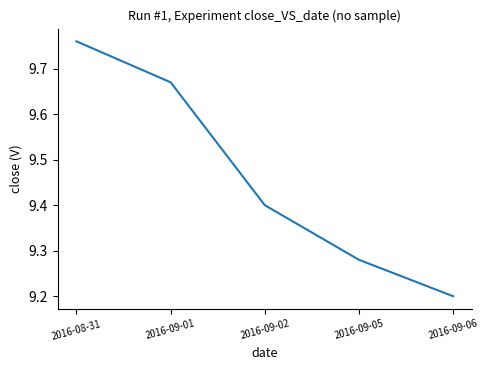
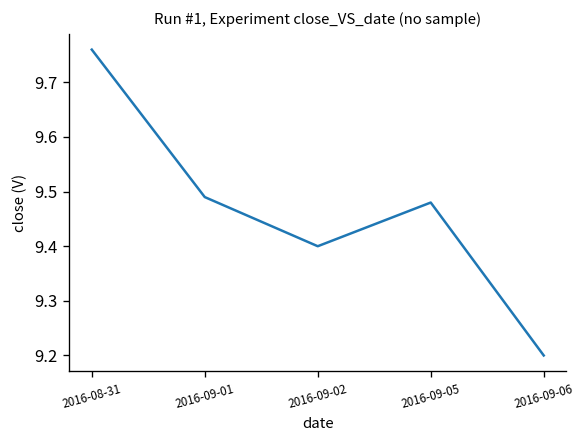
  {
    "2016-08-31": 9.76,
-   "2016-09-01": 9.67,
+   "2016-09-01": 9.49,
    "2016-09-02": 9.40,
-   "2016-09-05": 9.28,
+   "2016-09-05": 9.48,
    "2016-09-06": 9.20
  }
